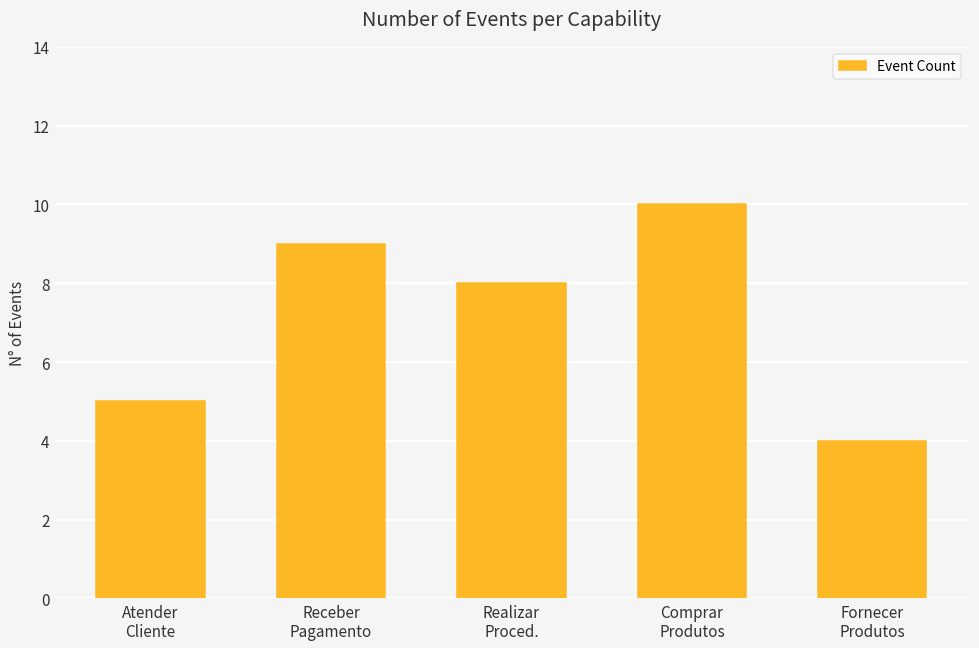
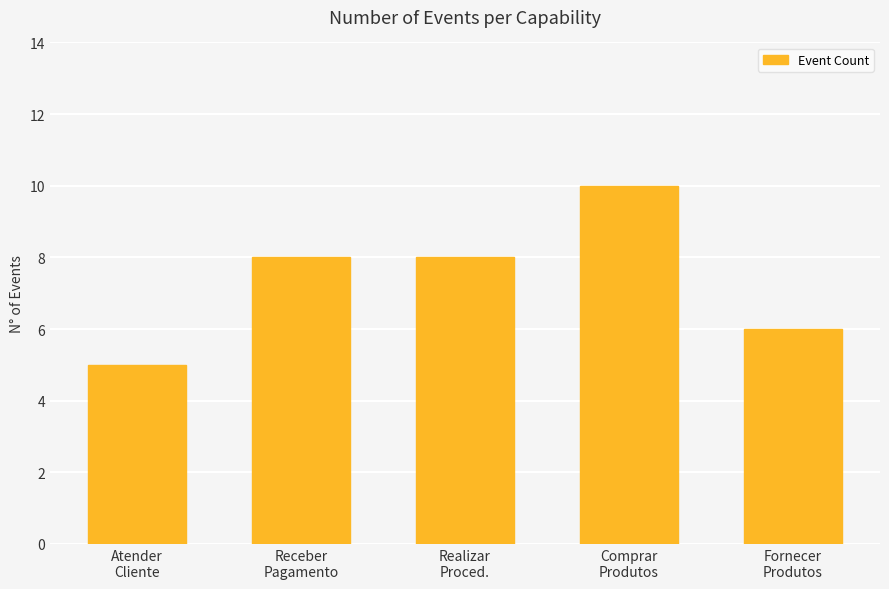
  {
    "Atender Cliente": 5,
-   "Receber Pagamento": 9,
+   "Receber Pagamento": 8,
    "Realizar Proced.": 8,
    "Comprar Produtos": 10,
-   "Fornecer Produtos": 4
+   "Fornecer Produtos": 6
  }
